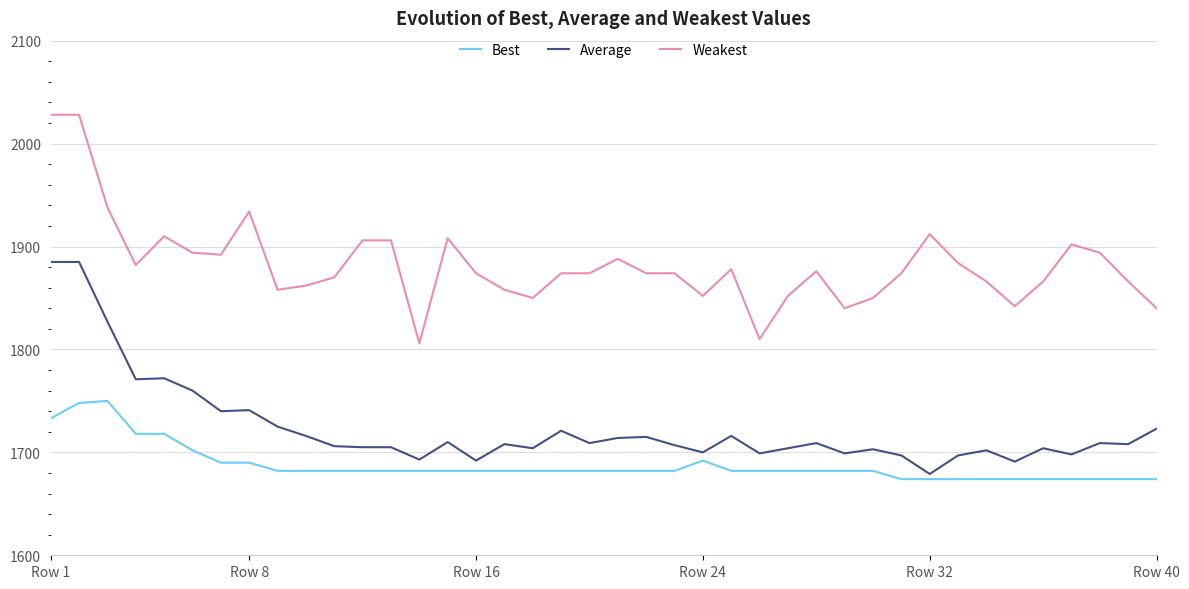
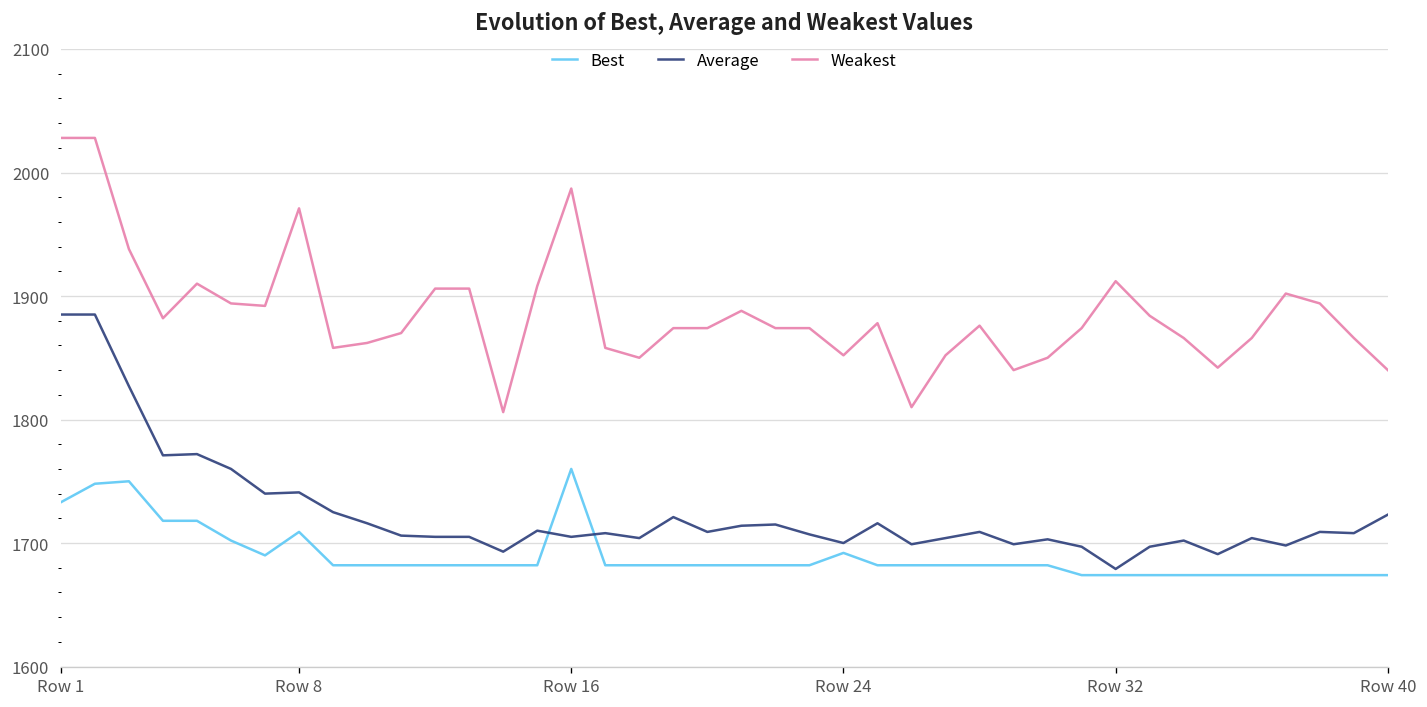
  {
    "Best": {
      "Row 1": 1733,
-     "Row 8": 1690,
-     "Row 16": 1682,
+     "Row 8": 1709,
+     "Row 16": 1760,
      "Row 24": 1692,
      "Row 32": 1674,
      "Row 40": 1674
    },
    "Average": {
      "Row 1": 1885,
      "Row 8": 1741,
-     "Row 16": 1692,
+     "Row 16": 1705,
      "Row 24": 1700,
      "Row 32": 1679,
      "Row 40": 1723
    },
    "Weakest": {
      "Row 1": 2028,
-     "Row 8": 1934,
-     "Row 16": 1874,
+     "Row 8": 1971,
+     "Row 16": 1987,
      "Row 24": 1852,
      "Row 32": 1912,
      "Row 40": 1840
    }
  }
